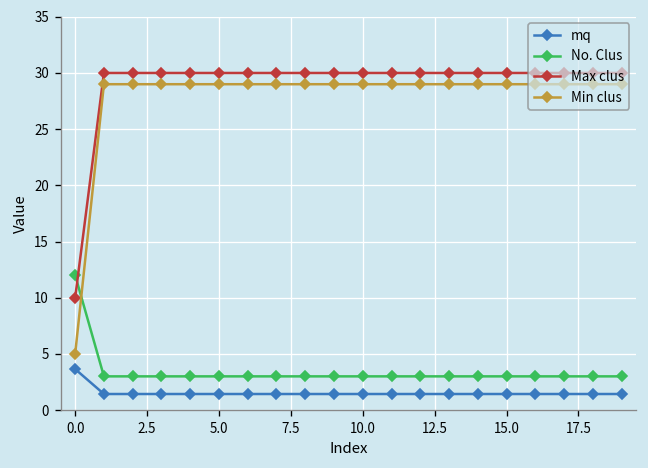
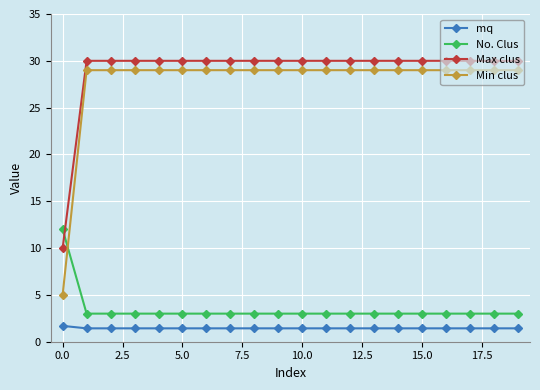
  {
    "mq": {
-     "0.0": 4,
+     "0.0": 2,
      "5.0": 1,
      "10.0": 1,
      "15.0": 1
    },
    "No. Clus": {
      "0.0": 12,
      "5.0": 3,
      "10.0": 3,
      "15.0": 3
    },
    "Max clus": {
      "0.0": 10,
      "5.0": 30,
      "10.0": 30,
      "15.0": 30
    },
    "Min clus": {
      "0.0": 5,
      "5.0": 29,
      "10.0": 29,
      "15.0": 29
    }
  }
